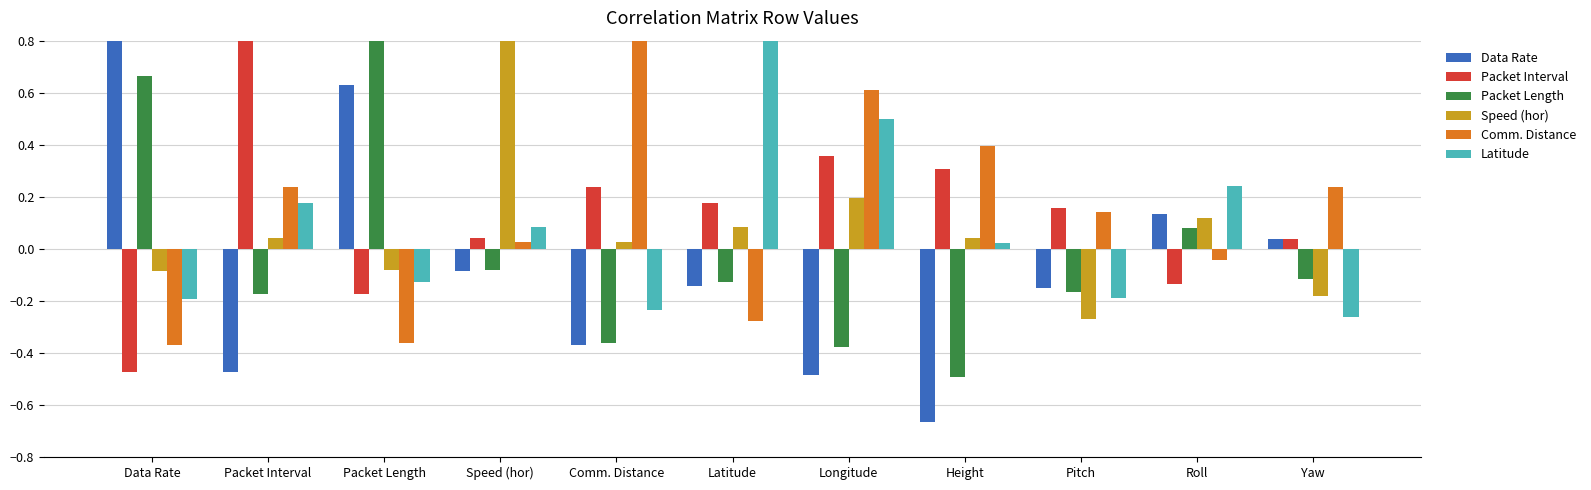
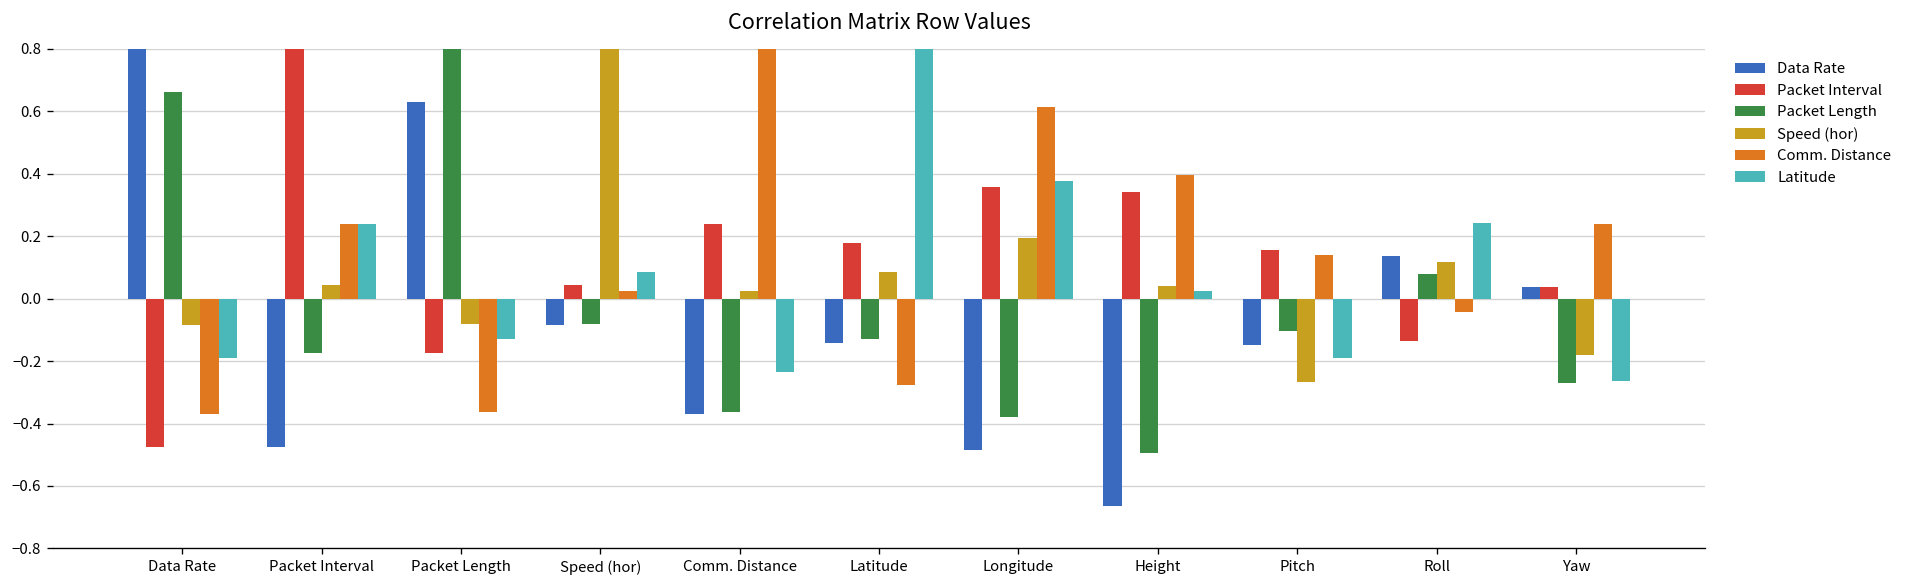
  {
    "Data Rate": {
      "Packet Interval": -0.48,
      "Packet Length": 0.63,
      "Speed (hor)": -0.09,
      "Comm. Distance": -0.37,
      "Latitude": -0.14,
      "Longitude": -0.48,
      "Height": -0.66,
      "Pitch": -0.15,
      "Roll": 0.14,
      "Yaw": 0.04
    },
    "Packet Interval": {
      "Data Rate": -0.48,
      "Packet Length": -0.17,
      "Speed (hor)": 0.04,
      "Comm. Distance": 0.24,
      "Latitude": 0.18,
      "Longitude": 0.36,
-     "Height": 0.31,
+     "Height": 0.34,
      "Pitch": 0.16,
      "Roll": -0.14,
      "Yaw": 0.04
    },
    "Packet Length": {
      "Data Rate": 0.66,
      "Packet Interval": -0.17,
      "Speed (hor)": -0.08,
      "Comm. Distance": -0.36,
      "Latitude": -0.13,
      "Longitude": -0.38,
      "Height": -0.49,
-     "Pitch": -0.17,
+     "Pitch": -0.10,
      "Roll": 0.08,
-     "Yaw": -0.12
+     "Yaw": -0.27
    },
    "Latitude": {
      "Data Rate": -0.19,
-     "Packet Interval": 0.18,
+     "Packet Interval": 0.24,
      "Packet Length": -0.13,
      "Speed (hor)": 0.09,
      "Comm. Distance": -0.24,
-     "Longitude": 0.50,
+     "Longitude": 0.38,
      "Height": 0.02,
      "Pitch": -0.19,
      "Roll": 0.24,
      "Yaw": -0.26
    }
  }
